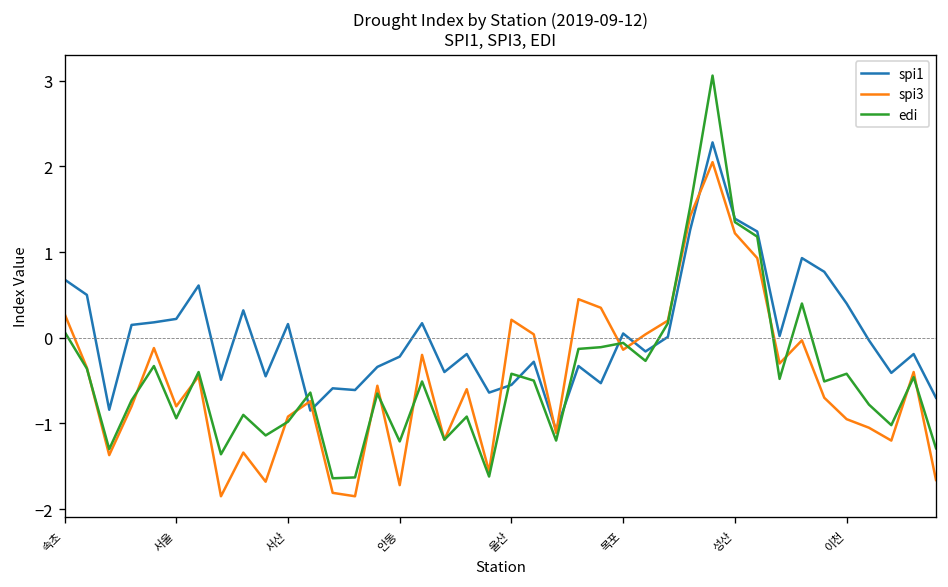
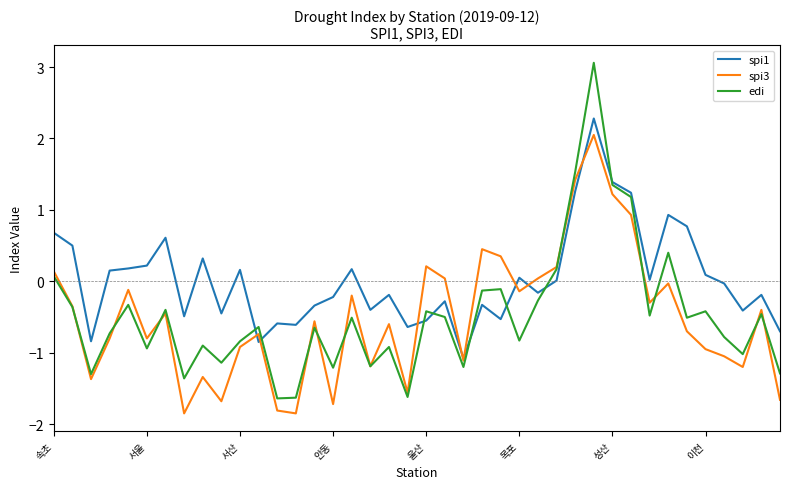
  {
    "spi1": {
      "속초": 0.7,
      "서울": 0.2,
      "서산": 0.2,
      "안동": -0.2,
      "울산": -0.6,
      "목포": 0.1,
      "성산": 1.4,
-     "이천": 0.4
+     "이천": 0.1
    },
    "spi3": {
-     "속초": 0.3,
+     "속초": 0.1,
      "서울": -0.8,
      "서산": -0.9,
      "안동": -1.7,
      "울산": 0.2,
      "목포": -0.1,
      "성산": 1.2,
      "이천": -1.0
    },
    "edi": {
      "속초": 0.1,
      "서울": -0.9,
-     "서산": -1.0,
+     "서산": -0.8,
      "안동": -1.2,
      "울산": -0.4,
-     "목포": -0.1,
+     "목포": -0.8,
      "성산": 1.4,
      "이천": -0.4
    }
  }
